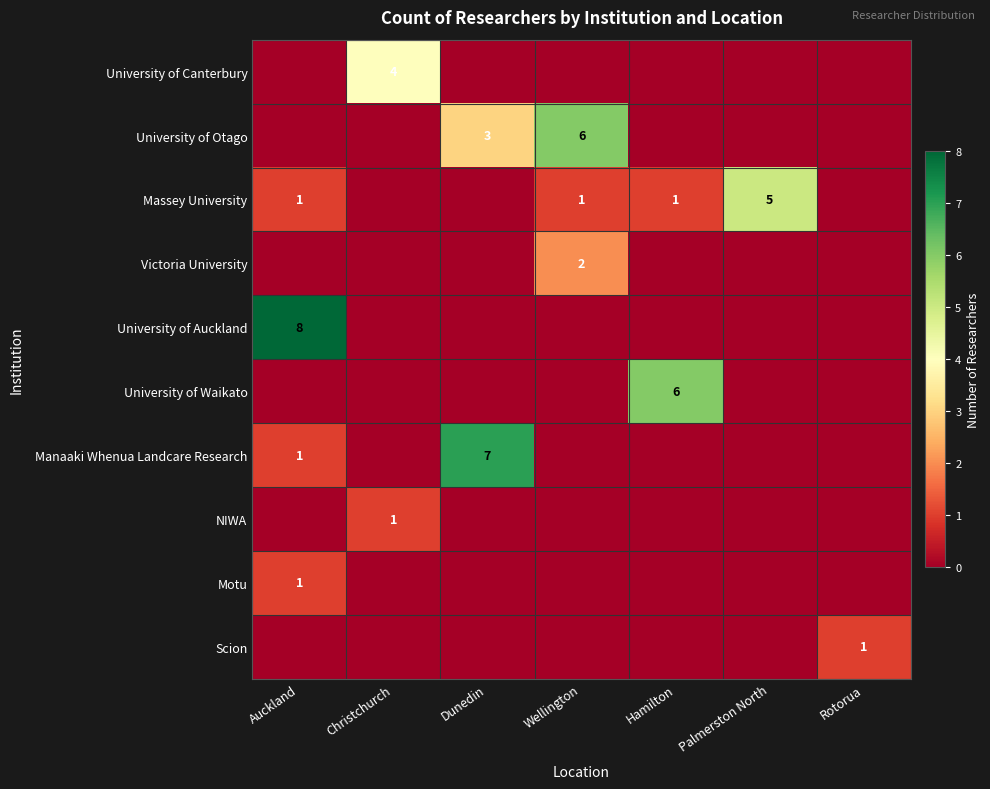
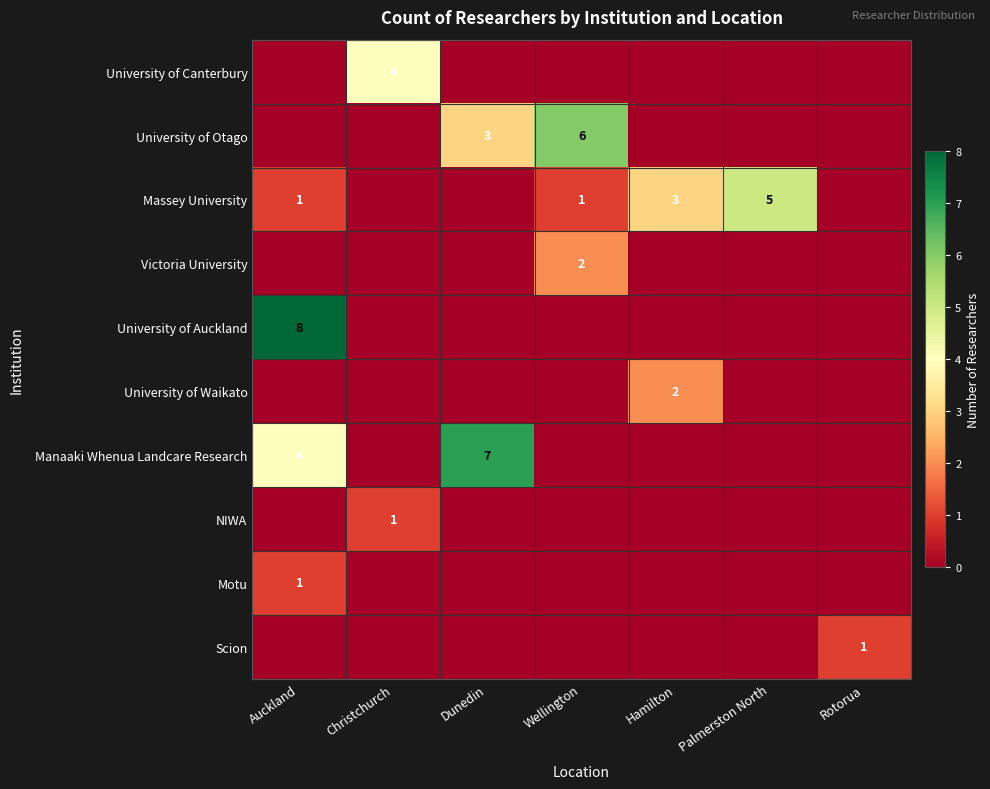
  {
    "University of Canterbury": {
      "Christchurch": 4
    },
    "University of Otago": {
      "Dunedin": 3,
      "Wellington": 6
    },
    "Massey University": {
      "Auckland": 1,
      "Wellington": 1,
-     "Hamilton": 1,
+     "Hamilton": 3,
      "Palmerston North": 5
    },
    "Victoria University": {
      "Wellington": 2
    },
    "University of Auckland": {
      "Auckland": 8
    },
    "University of Waikato": {
-     "Hamilton": 6
+     "Hamilton": 2
    },
    "Manaaki Whenua Landcare Research": {
-     "Auckland": 1,
+     "Auckland": 4,
      "Dunedin": 7
    },
    "NIWA": {
      "Christchurch": 1
    },
    "Motu": {
      "Auckland": 1
    },
    "Scion": {
      "Rotorua": 1
    }
  }
